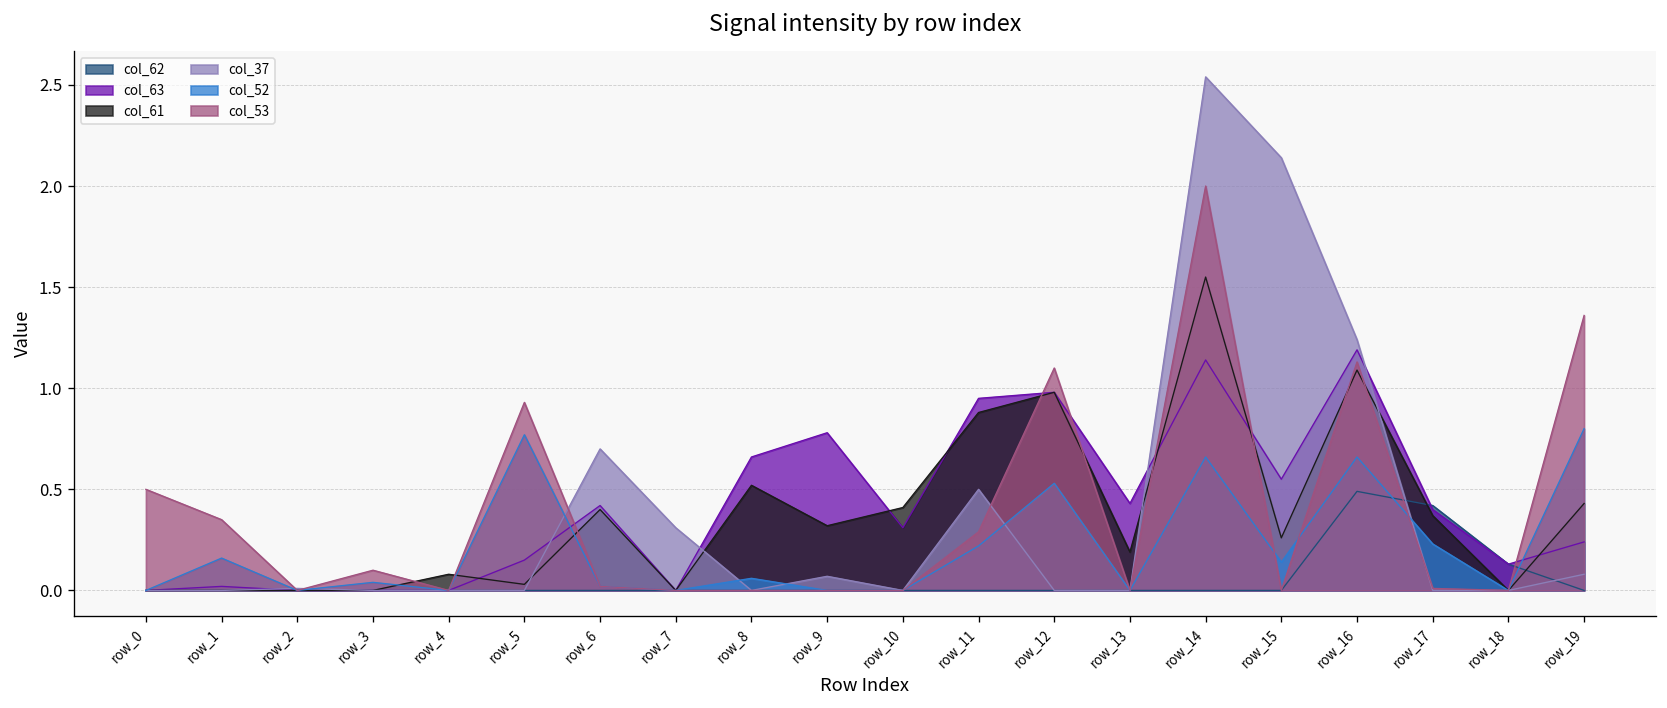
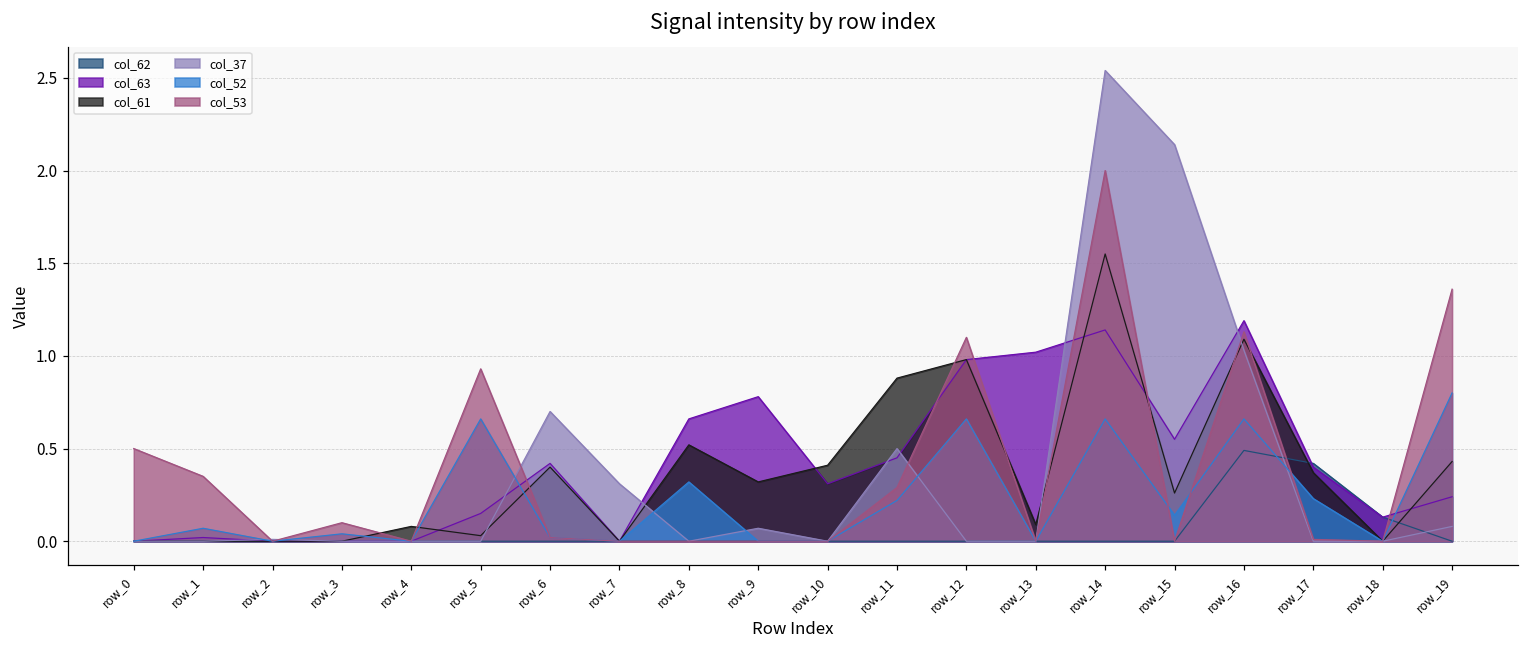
  {
    "col_62": {
      "row_6": 0.00,
      "row_11": 0.00,
      "row_14": 0.00,
      "row_16": 0.49,
      "row_17": 0.42,
      "row_19": 0.00
    },
    "col_63": {
      "row_1": 0.02,
      "row_5": 0.15,
      "row_6": 0.42,
      "row_8": 0.66,
      "row_9": 0.78,
      "row_10": 0.31,
-     "row_11": 0.95,
-     "row_13": 0.43,
+     "row_11": 0.45,
+     "row_13": 1.02,
      "row_14": 1.14,
      "row_15": 0.55,
      "row_16": 1.19,
      "row_17": 0.40,
      "row_19": 0.24
    },
    "col_61": {
      "row_4": 0.08,
      "row_5": 0.03,
      "row_6": 0.40,
      "row_8": 0.52,
      "row_9": 0.32,
      "row_10": 0.41,
      "row_11": 0.88,
-     "row_13": 0.19,
+     "row_13": 0.09,
      "row_14": 1.55,
      "row_15": 0.26,
      "row_16": 1.09,
      "row_17": 0.37,
      "row_19": 0.43
    },
    "col_37": {
      "row_6": 0.70,
      "row_7": 0.31,
      "row_9": 0.07,
      "row_11": 0.50,
      "row_14": 2.54,
      "row_15": 2.14,
-     "row_16": 1.24,
+     "row_16": 1.03,
      "row_19": 0.08
    },
    "col_52": {
-     "row_1": 0.16,
+     "row_1": 0.07,
      "row_3": 0.04,
-     "row_5": 0.77,
-     "row_8": 0.06,
+     "row_5": 0.66,
+     "row_8": 0.32,
      "row_11": 0.22,
-     "row_12": 0.53,
+     "row_12": 0.66,
      "row_14": 0.66,
      "row_15": 0.14,
      "row_16": 0.66,
      "row_17": 0.23,
      "row_19": 0.80
    },
    "col_53": {
      "row_0": 0.50,
      "row_1": 0.35,
      "row_3": 0.10,
      "row_5": 0.93,
      "row_11": 0.29,
      "row_12": 1.10,
      "row_14": 2.00,
      "row_16": 1.13,
      "row_19": 1.36
    }
  }
